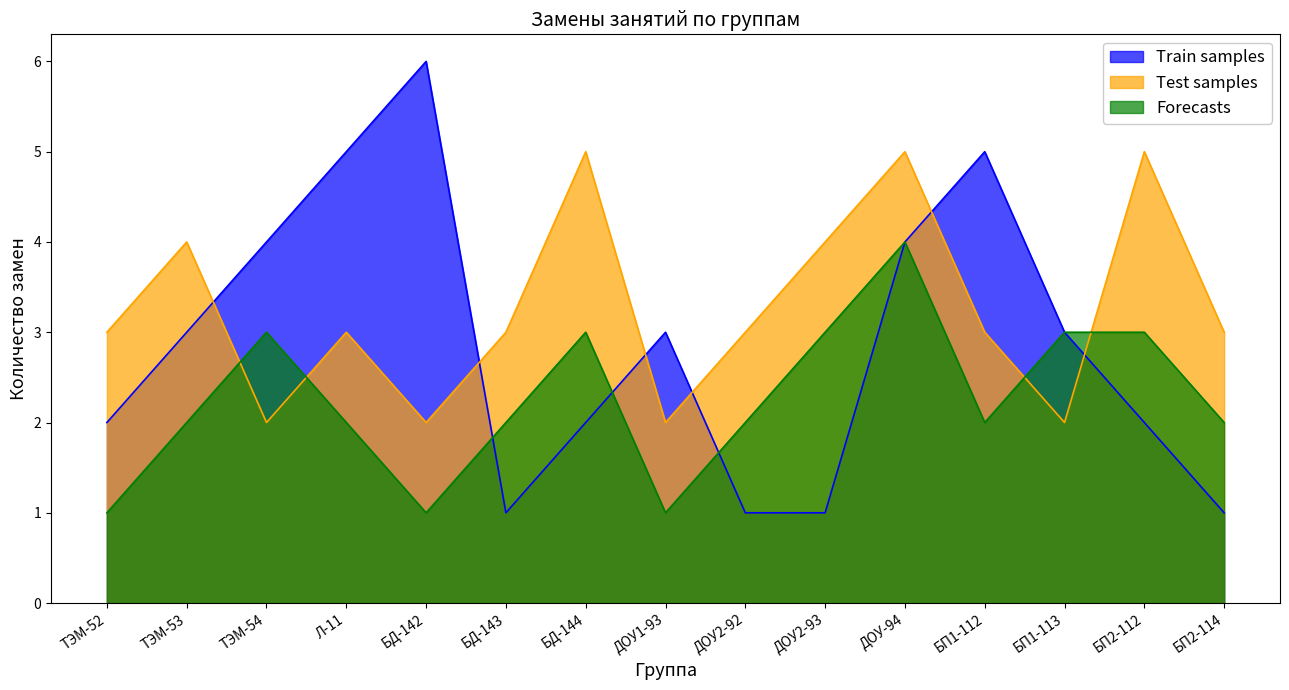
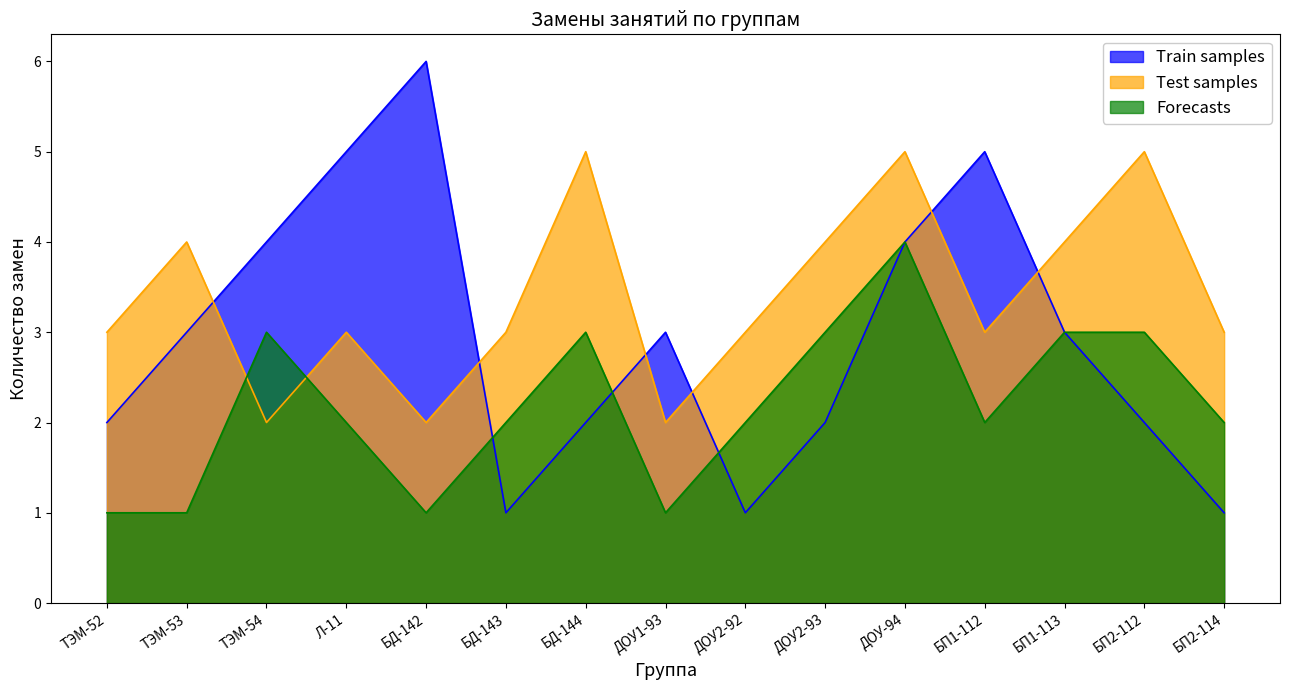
  {
    "Train samples": {
      "ТЭМ-52": 2,
      "ТЭМ-53": 3,
      "ТЭМ-54": 4,
      "Л-11": 5,
      "БД-142": 6,
      "БД-143": 1,
      "БД-144": 2,
      "ДОУ1-93": 3,
      "ДОУ2-92": 1,
-     "ДОУ2-93": 1,
+     "ДОУ2-93": 2,
      "БП1-112": 5,
      "БП2-112": 2,
      "БП2-114": 1
    },
    "Test samples": {
      "ТЭМ-52": 3,
      "ТЭМ-53": 4,
      "ТЭМ-54": 2,
      "Л-11": 3,
      "БД-142": 2,
      "БД-143": 3,
      "БД-144": 5,
      "ДОУ1-93": 2,
      "ДОУ2-92": 3,
      "ДОУ2-93": 4,
      "ДОУ-94": 5,
      "БП1-112": 3,
-     "БП1-113": 2,
+     "БП1-113": 4,
      "БП2-112": 5,
      "БП2-114": 3
    },
    "Forecasts": {
      "ТЭМ-52": 1,
-     "ТЭМ-53": 2,
+     "ТЭМ-53": 1,
      "ТЭМ-54": 3,
      "Л-11": 2,
      "БД-142": 1,
      "БД-143": 2,
      "БД-144": 3,
      "ДОУ1-93": 1,
      "ДОУ2-92": 2,
      "ДОУ2-93": 3,
      "БП1-112": 2,
      "БП2-112": 3,
      "БП2-114": 2
    }
  }
